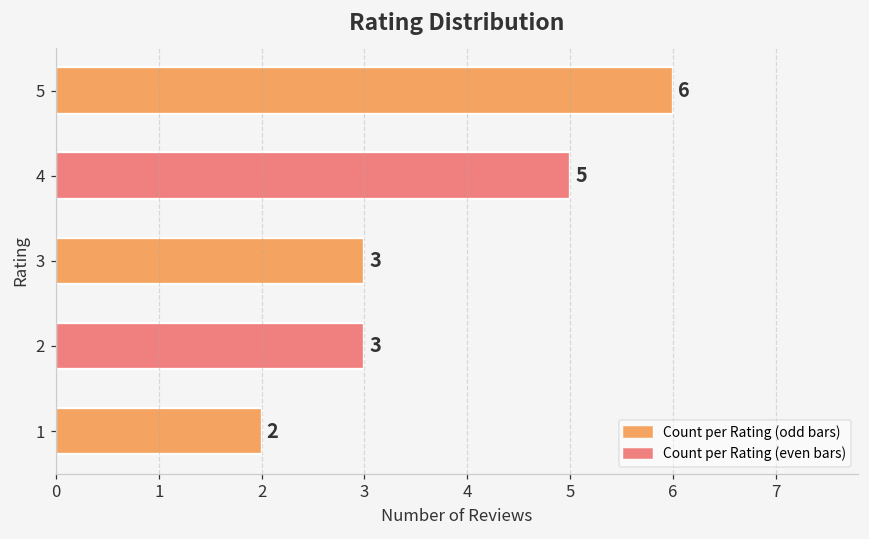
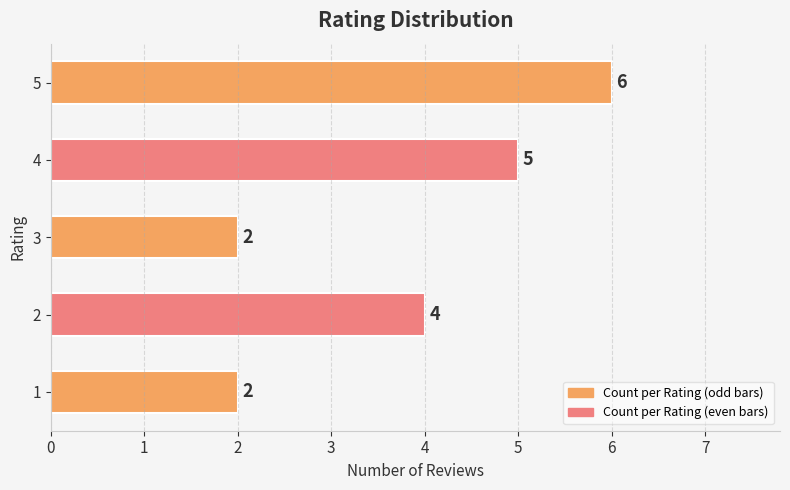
  {
    "5": 6,
    "4": 5,
-   "3": 3,
-   "2": 3,
+   "3": 2,
+   "2": 4,
    "1": 2
  }
